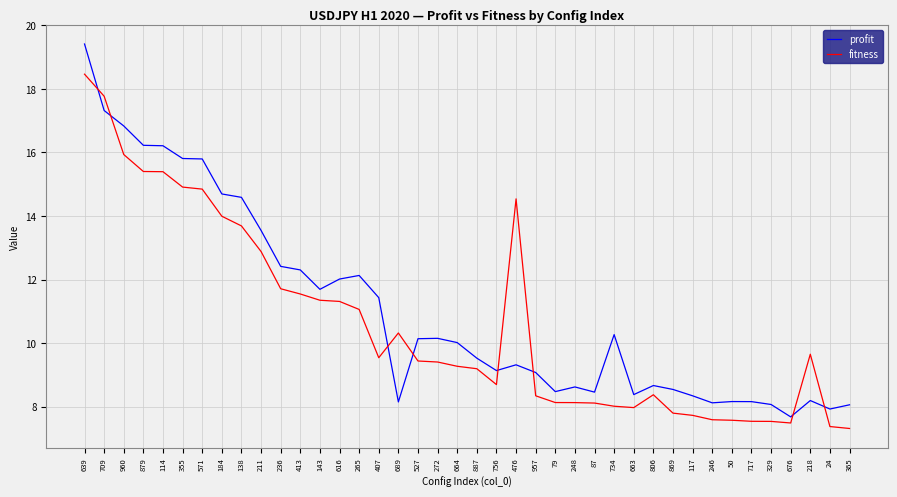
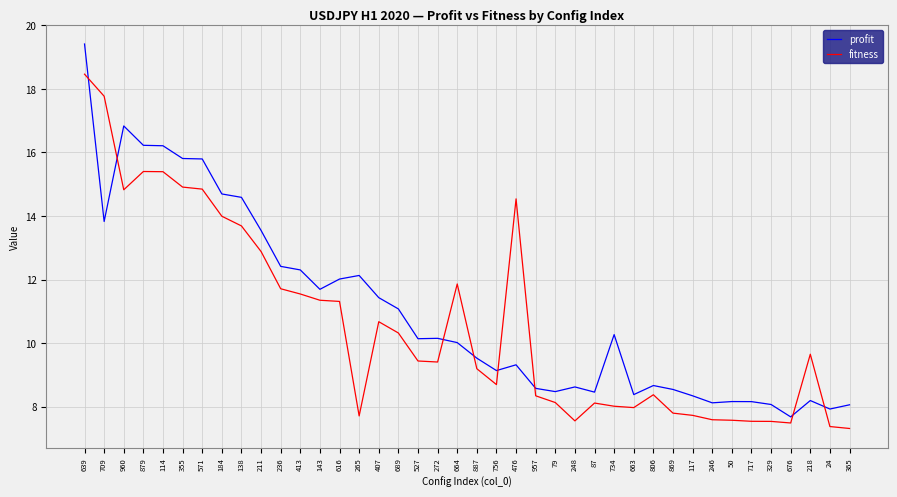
  {
    "profit": {
      "639": 19.4,
-     "709": 17.3,
+     "709": 13.8,
      "960": 16.8,
      "879": 16.2,
      "114": 16.2,
      "355": 15.8,
      "571": 15.8,
      "184": 14.7,
      "138": 14.6,
      "211": 13.5,
      "236": 12.4,
      "413": 12.3,
      "143": 11.7,
      "616": 12.0,
      "265": 12.1,
      "407": 11.4,
-     "689": 8.2,
+     "689": 11.1,
      "527": 10.1,
      "272": 10.2,
      "664": 10.0,
      "887": 9.5,
      "756": 9.1,
      "476": 9.3,
-     "957": 9.1,
+     "957": 8.6,
      "79": 8.5,
      "248": 8.6,
      "87": 8.5,
      "734": 10.3,
      "663": 8.4,
      "806": 8.7,
      "869": 8.5,
      "117": 8.3,
      "246": 8.1,
      "50": 8.2,
      "717": 8.2,
      "329": 8.1,
      "676": 7.7,
      "218": 8.2,
      "24": 7.9,
      "365": 8.1
    },
    "fitness": {
      "639": 18.5,
      "709": 17.8,
-     "960": 15.9,
+     "960": 14.8,
      "879": 15.4,
      "114": 15.4,
      "355": 14.9,
      "571": 14.8,
      "184": 14.0,
      "138": 13.7,
      "211": 12.9,
      "236": 11.7,
      "413": 11.5,
      "143": 11.3,
      "616": 11.3,
-     "265": 11.1,
-     "407": 9.5,
+     "265": 7.7,
+     "407": 10.7,
      "689": 10.3,
      "527": 9.4,
      "272": 9.4,
-     "664": 9.3,
+     "664": 11.9,
      "887": 9.2,
      "756": 8.7,
      "476": 14.5,
      "957": 8.3,
      "79": 8.1,
-     "248": 8.1,
+     "248": 7.6,
      "87": 8.1,
      "734": 8.0,
      "663": 8.0,
      "806": 8.4,
      "869": 7.8,
      "117": 7.7,
      "246": 7.6,
      "50": 7.6,
      "717": 7.5,
      "329": 7.5,
      "676": 7.5,
      "218": 9.7,
      "24": 7.4,
      "365": 7.3
    }
  }
